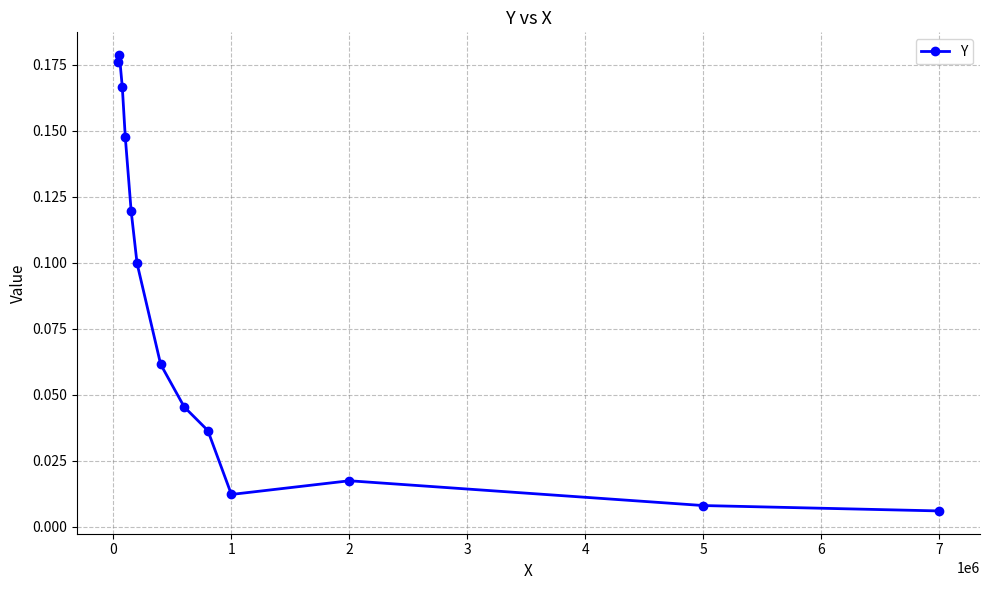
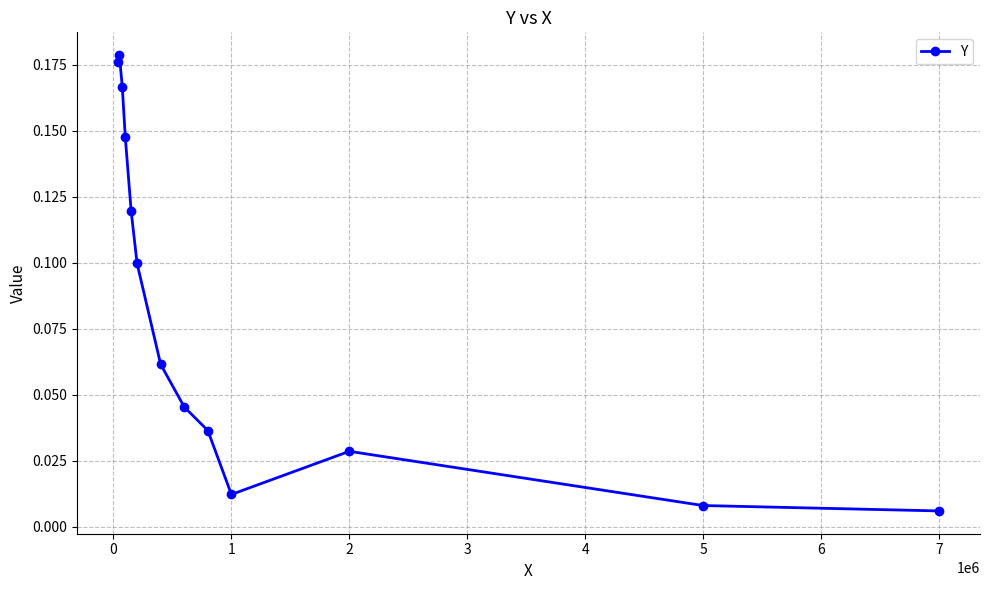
  {
    "1": 0.012,
-   "2": 0.017,
+   "2": 0.029,
    "5": 0.008,
    "7": 0.006
  }
